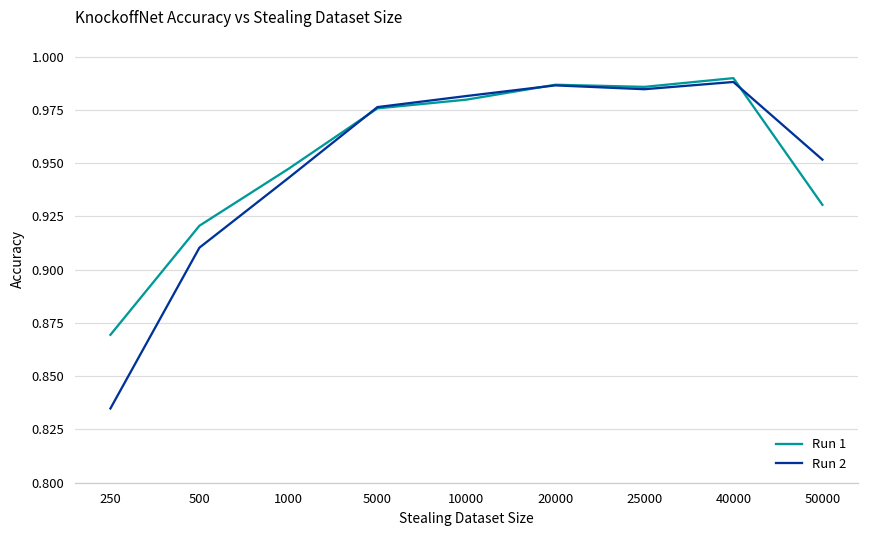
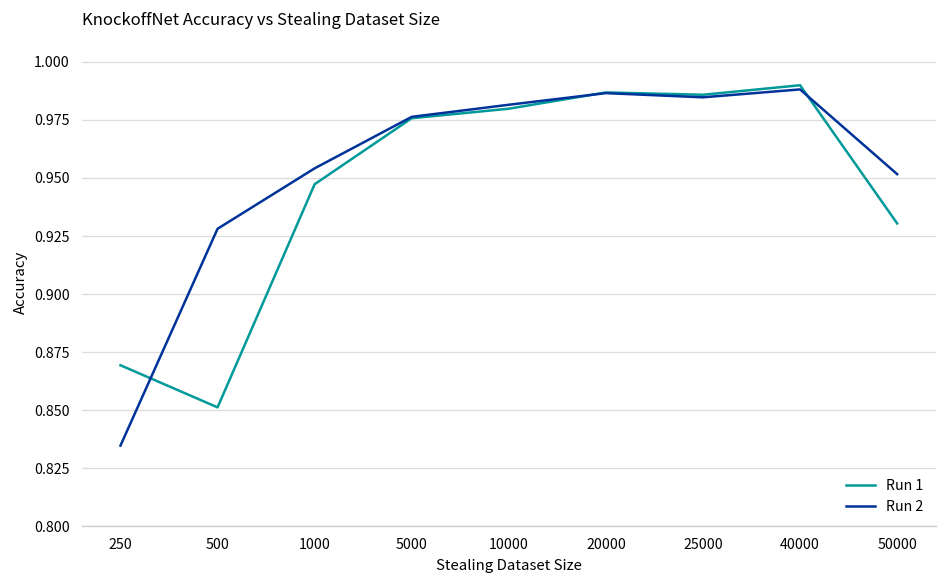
  {
    "Run 1": {
      "250": 0.869,
-     "500": 0.921,
+     "500": 0.851,
      "1000": 0.947,
      "10000": 0.980,
      "40000": 0.990,
      "50000": 0.930
    },
    "Run 2": {
      "250": 0.835,
-     "500": 0.910,
-     "1000": 0.943,
+     "500": 0.928,
+     "1000": 0.954,
      "10000": 0.982,
      "40000": 0.988,
      "50000": 0.952
    }
  }
